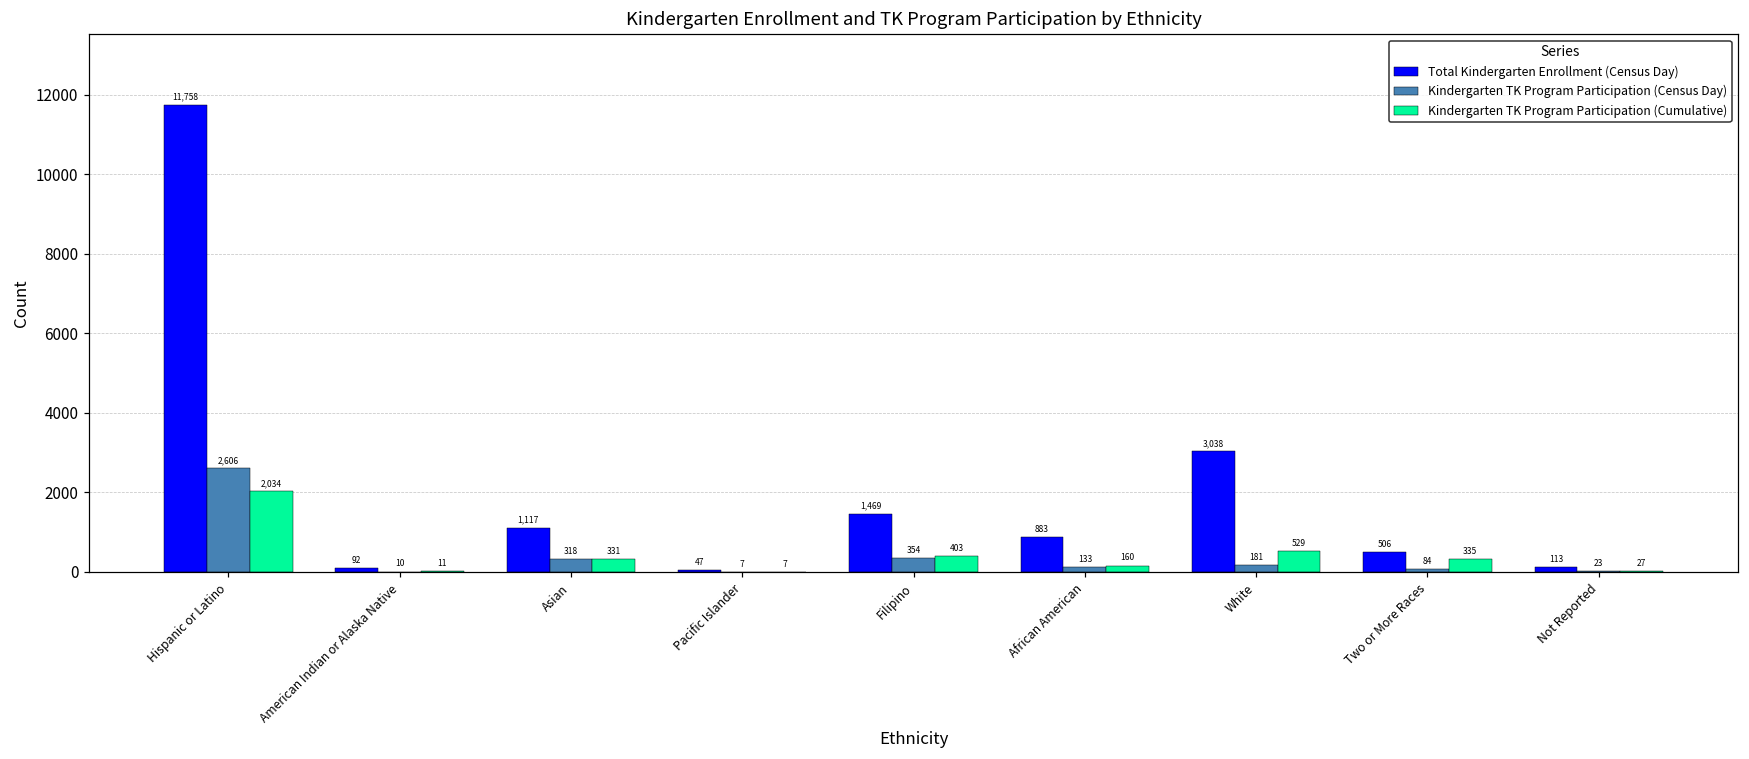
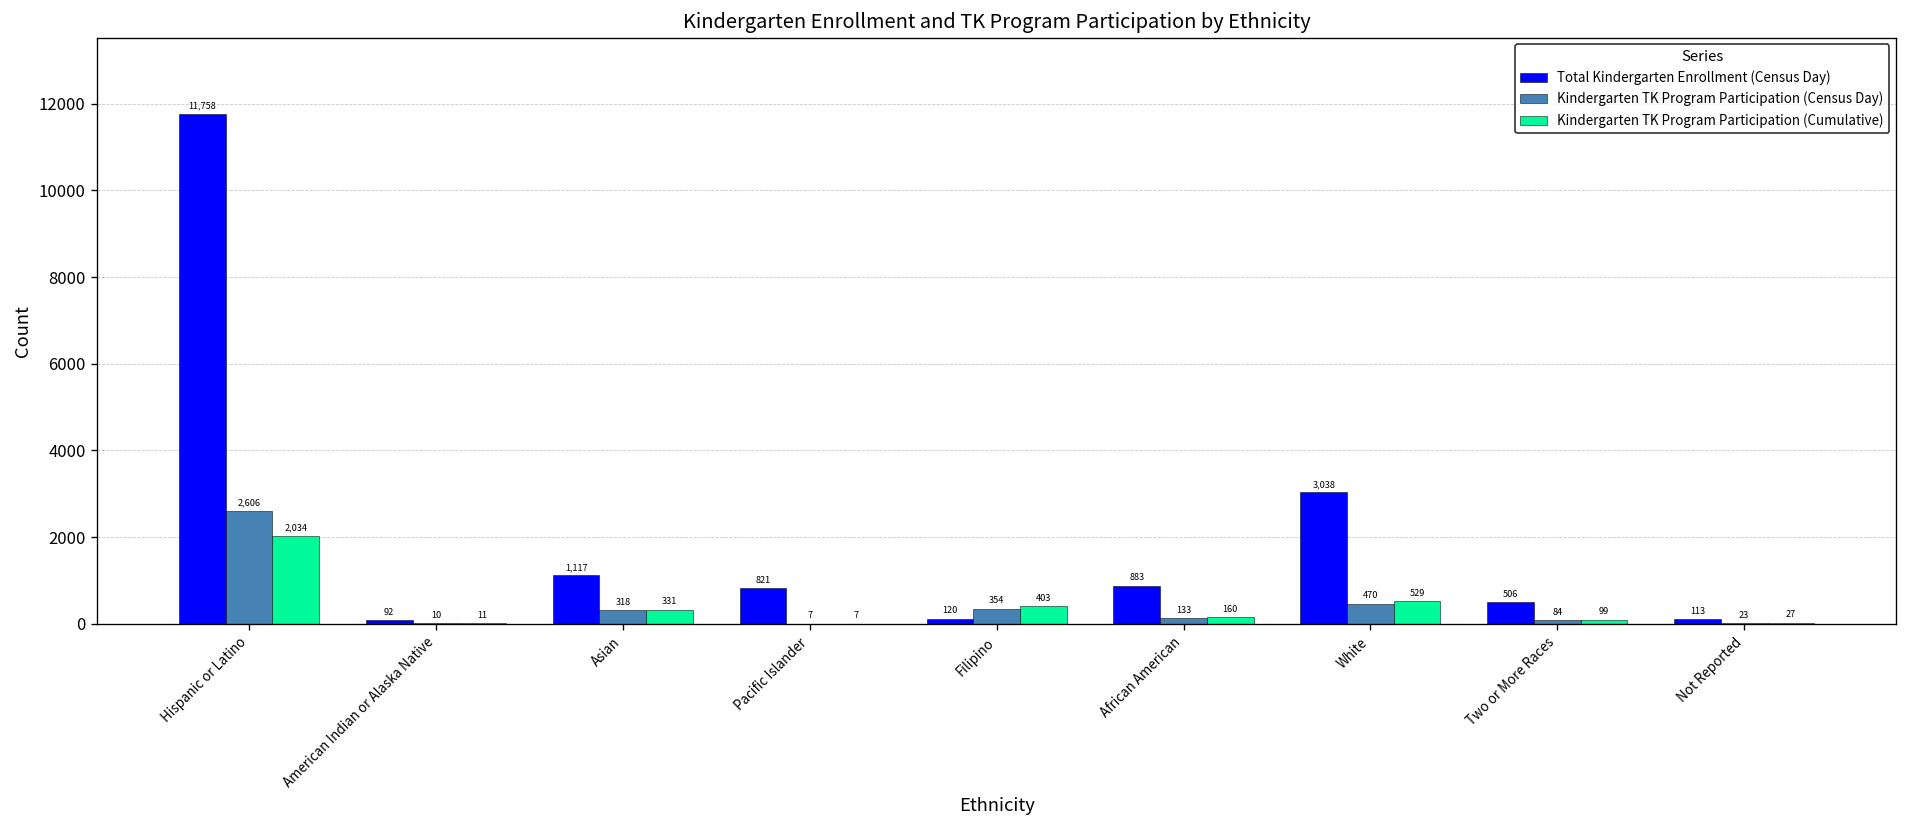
  {
    "Total Kindergarten Enrollment (Census Day)": {
      "Hispanic or Latino": "11,758",
      "American Indian or Alaska Native": "92",
      "Asian": "1,117",
-     "Pacific Islander": "47",
-     "Filipino": "1,469",
+     "Pacific Islander": "821",
+     "Filipino": "120",
      "African American": "883",
      "White": "3,038",
      "Two or More Races": "506",
      "Not Reported": "113"
    },
    "Kindergarten TK Program Participation (Census Day)": {
      "Hispanic or Latino": "2,606",
      "American Indian or Alaska Native": "10",
      "Asian": "318",
      "Pacific Islander": "7",
      "Filipino": "354",
      "African American": "133",
-     "White": "181",
+     "White": "470",
      "Two or More Races": "84",
      "Not Reported": "23"
    },
    "Kindergarten TK Program Participation (Cumulative)": {
      "Hispanic or Latino": "2,034",
      "American Indian or Alaska Native": "11",
      "Asian": "331",
      "Pacific Islander": "7",
      "Filipino": "403",
      "African American": "160",
      "White": "529",
-     "Two or More Races": "335",
+     "Two or More Races": "99",
      "Not Reported": "27"
    }
  }
